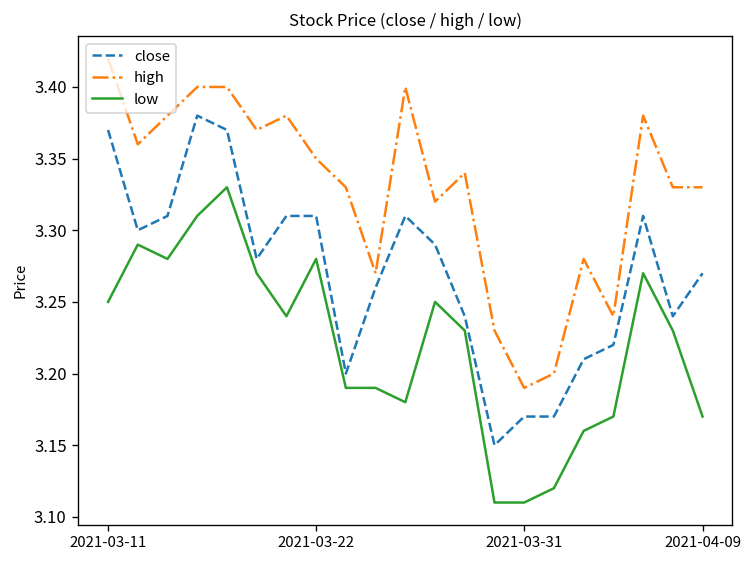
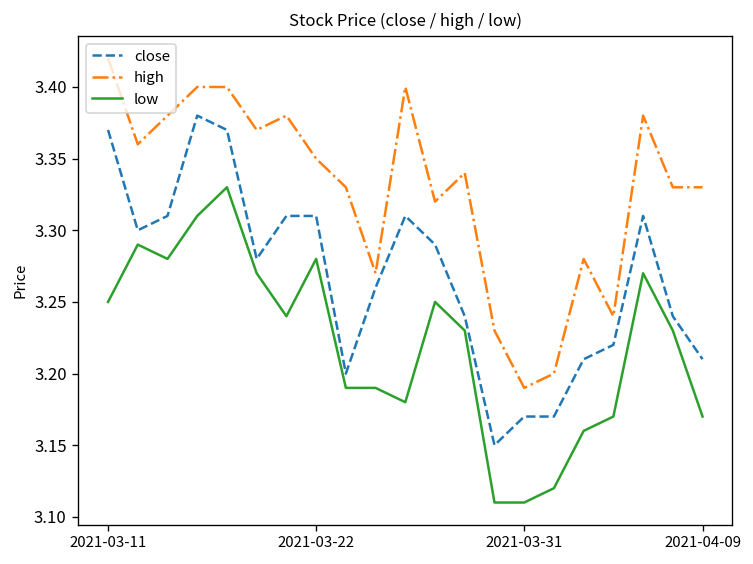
  {
    "close": {
      "2021-03-11": 3.37,
      "2021-03-22": 3.31,
      "2021-03-31": 3.17,
-     "2021-04-09": 3.27
+     "2021-04-09": 3.21
    },
    "high": {
      "2021-03-22": 3.35,
      "2021-03-31": 3.19,
      "2021-04-09": 3.33
    },
    "low": {
      "2021-03-11": 3.25,
      "2021-03-22": 3.28,
      "2021-03-31": 3.11,
      "2021-04-09": 3.17
    }
  }
